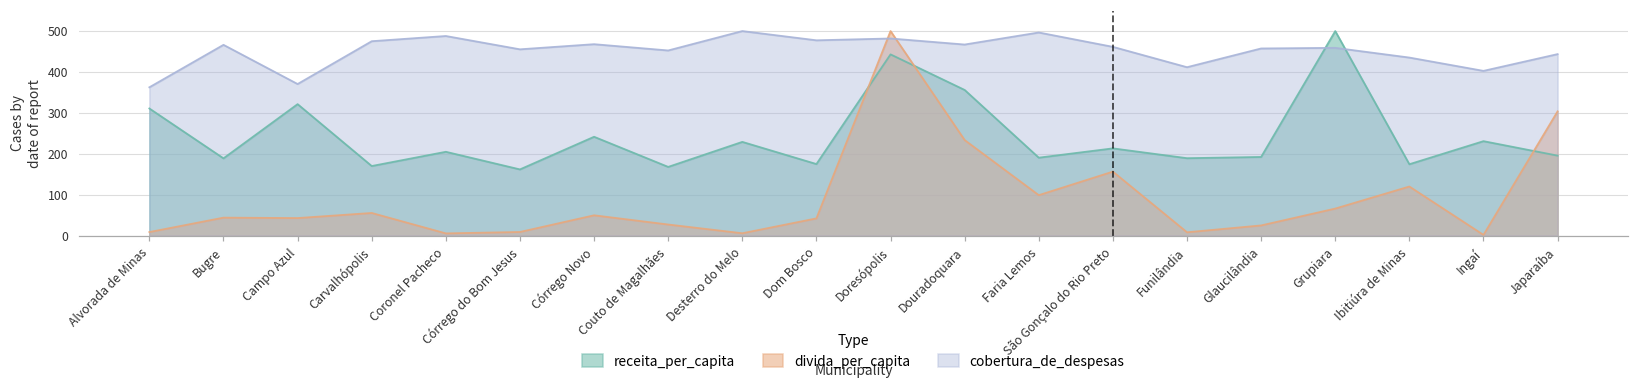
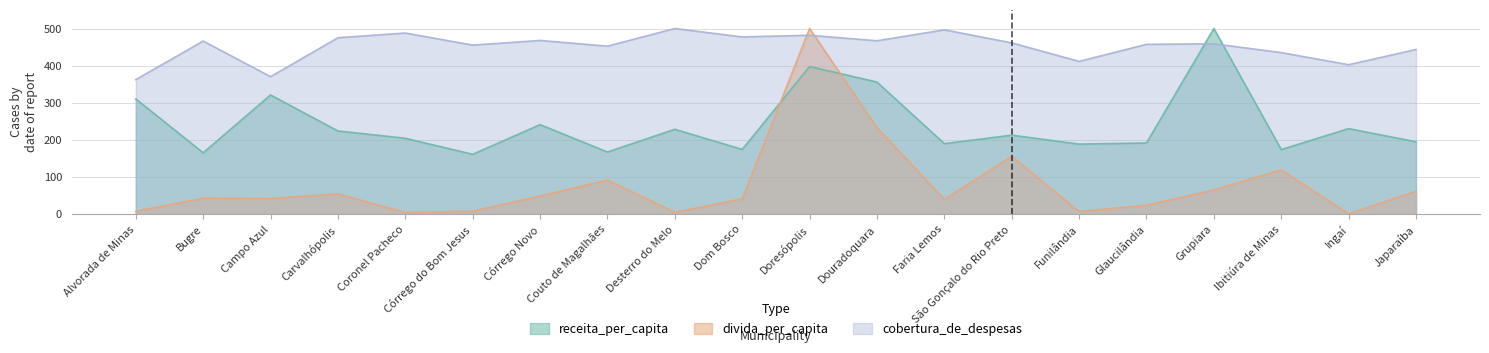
  {
    "receita_per_capita": {
      "Alvorada de Minas": 310,
-     "Bugre": 190,
+     "Bugre": 170,
      "Campo Azul": 320,
-     "Carvalhópolis": 170,
+     "Carvalhópolis": 220,
      "Coronel Pacheco": 200,
      "Córrego do Bom Jesus": 160,
      "Córrego Novo": 240,
      "Couto de Magalhães": 170,
      "Desterro do Melo": 230,
      "Dom Bosco": 170,
-     "Doresópolis": 440,
+     "Doresópolis": 400,
      "Douradoquara": 360,
      "Faria Lemos": 190,
      "São Gonçalo do Rio Preto": 210,
      "Funilândia": 190,
      "Glaucilândia": 190,
      "Grupiara": 500,
      "Ibitiúra de Minas": 170,
      "Ingaí": 230,
      "Japaraíba": 200
    },
    "divida_per_capita": {
      "Alvorada de Minas": 10,
      "Bugre": 40,
      "Campo Azul": 40,
      "Carvalhópolis": 60,
      "Coronel Pacheco": 10,
      "Córrego do Bom Jesus": 10,
      "Córrego Novo": 50,
-     "Couto de Magalhães": 30,
+     "Couto de Magalhães": 90,
      "Desterro do Melo": 10,
      "Dom Bosco": 40,
      "Doresópolis": 500,
      "Douradoquara": 230,
-     "Faria Lemos": 100,
+     "Faria Lemos": 40,
      "São Gonçalo do Rio Preto": 160,
      "Funilândia": 10,
      "Glaucilândia": 20,
      "Grupiara": 70,
      "Ibitiúra de Minas": 120,
      "Ingaí": 0,
-     "Japaraíba": 300
+     "Japaraíba": 60
    },
    "cobertura_de_despesas": {
      "Alvorada de Minas": 360,
      "Bugre": 470,
      "Campo Azul": 370,
      "Carvalhópolis": 480,
      "Coronel Pacheco": 490,
      "Córrego do Bom Jesus": 460,
      "Córrego Novo": 470,
      "Couto de Magalhães": 450,
      "Desterro do Melo": 500,
      "Dom Bosco": 480,
      "Doresópolis": 480,
      "Douradoquara": 470,
      "Faria Lemos": 500,
      "São Gonçalo do Rio Preto": 460,
      "Funilândia": 410,
      "Glaucilândia": 460,
      "Grupiara": 460,
      "Ibitiúra de Minas": 440,
      "Ingaí": 400,
      "Japaraíba": 440
    }
  }
